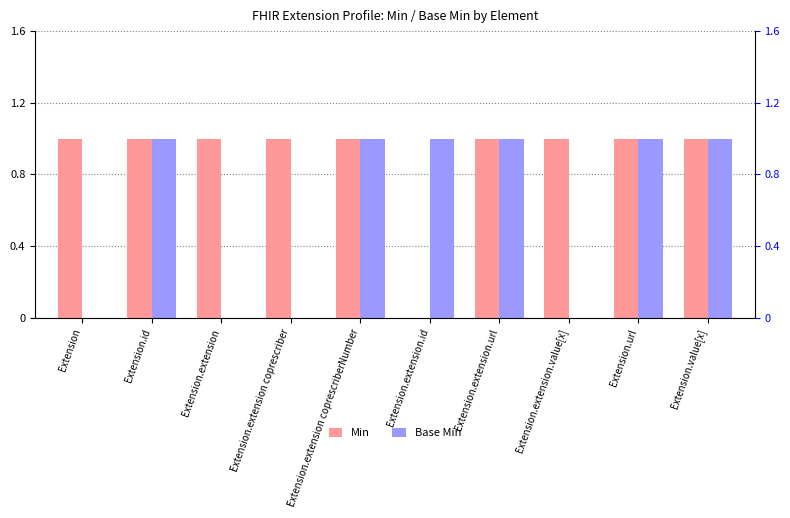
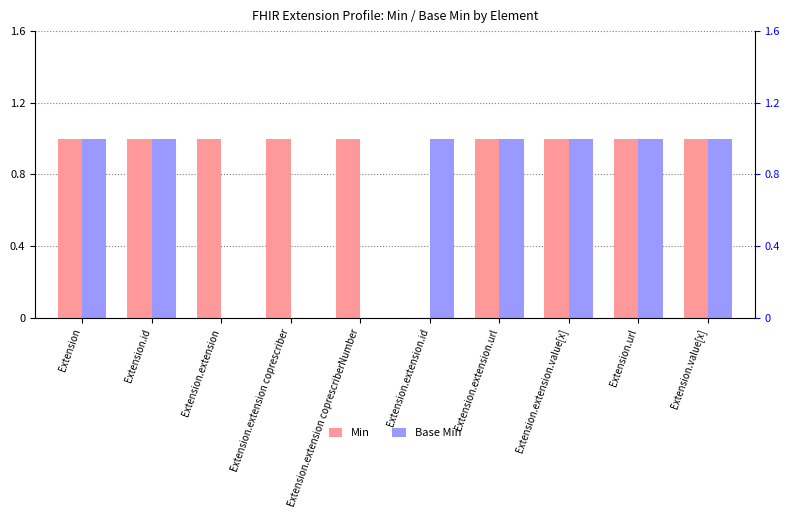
  {
    "Min": {
      "Extension": 1,
      "Extension.id": 1,
      "Extension.extension": 1,
      "Extension.extension coprescriber": 1,
      "Extension.extension coprescriberNumber": 1,
      "Extension.extension.id": 0,
      "Extension.extension.url": 1,
      "Extension.extension.value[x]": 1,
      "Extension.url": 1,
      "Extension.value[x]": 1
    },
    "Base Min": {
-     "Extension": 0,
+     "Extension": 1,
      "Extension.id": 1,
      "Extension.extension": 0,
      "Extension.extension coprescriber": 0,
-     "Extension.extension coprescriberNumber": 1,
+     "Extension.extension coprescriberNumber": 0,
      "Extension.extension.id": 1,
      "Extension.extension.url": 1,
-     "Extension.extension.value[x]": 0,
+     "Extension.extension.value[x]": 1,
      "Extension.url": 1,
      "Extension.value[x]": 1
    }
  }
